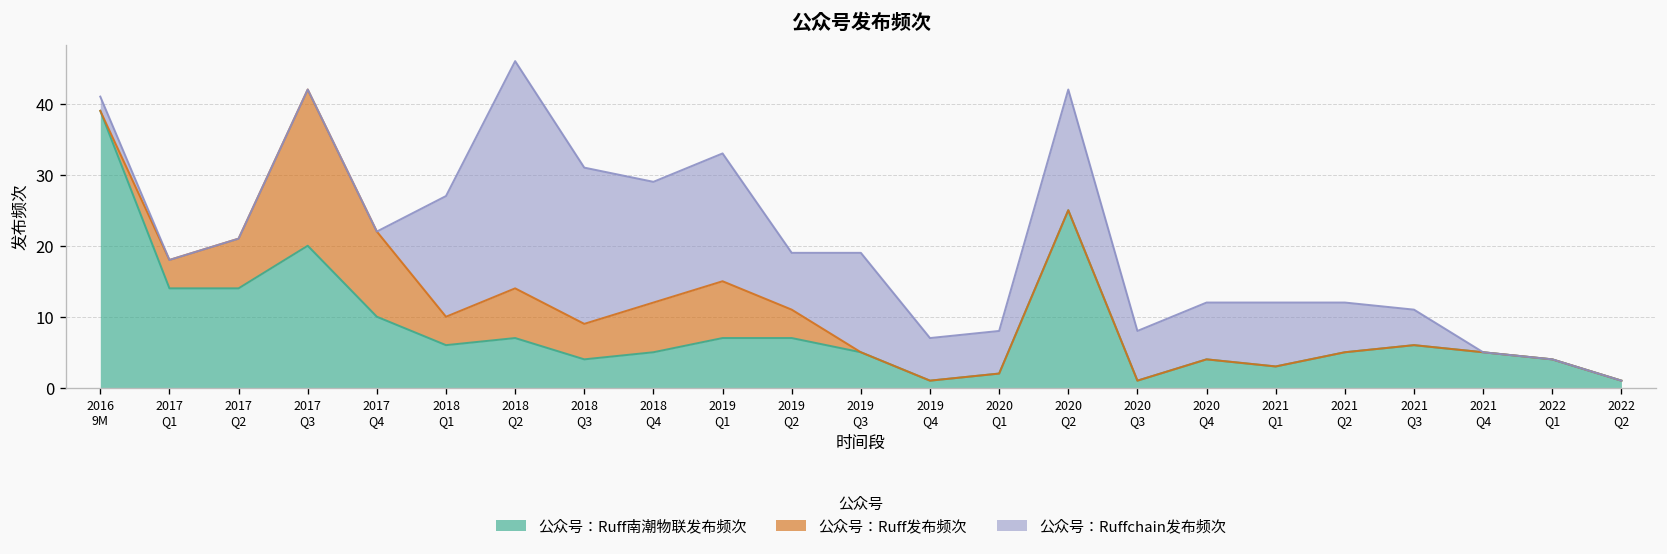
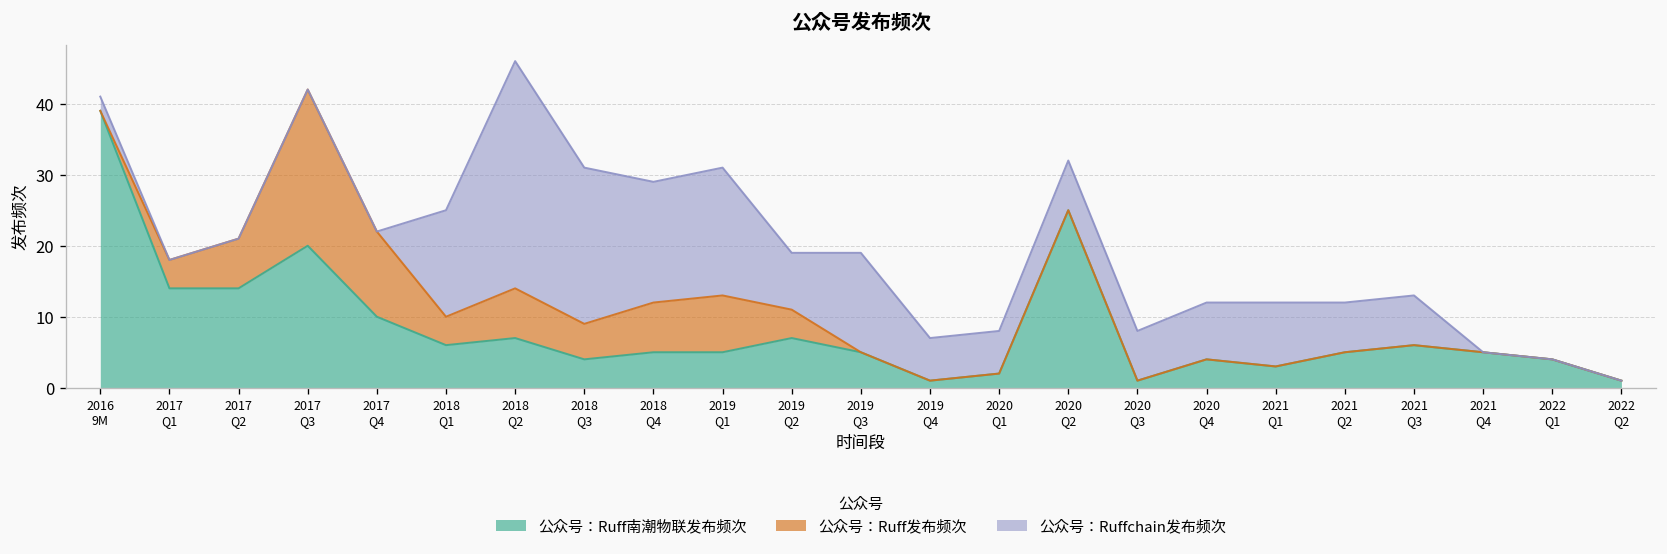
  {
    "公众号：Ruff南潮物联发布频次": {
      "2017 Q1": 14,
      "2017 Q2": 14,
      "2017 Q3": 20,
      "2017 Q4": 10,
      "2018 Q1": 6,
      "2018 Q2": 7,
      "2018 Q3": 4,
      "2018 Q4": 5,
-     "2019 Q1": 7,
+     "2019 Q1": 5,
      "2019 Q2": 7
    },
    "公众号：Ruff发布频次": {
      "2018 Q1": 4,
      "2018 Q2": 7,
      "2018 Q3": 5,
      "2018 Q4": 7,
      "2019 Q1": 8,
      "2019 Q2": 4
    },
    "公众号：Ruffchain发布频次": {
      "2016 9M": 2,
-     "2018 Q1": 17,
+     "2018 Q1": 15,
      "2018 Q2": 32,
      "2018 Q3": 22,
      "2018 Q4": 17,
      "2019 Q1": 18,
      "2019 Q2": 8,
      "2019 Q3": 14,
      "2019 Q4": 6,
      "2020 Q1": 6,
-     "2020 Q2": 17,
+     "2020 Q2": 7,
      "2020 Q3": 7,
      "2020 Q4": 8,
      "2021 Q1": 9,
      "2021 Q2": 7,
-     "2021 Q3": 5
+     "2021 Q3": 7
    }
  }
